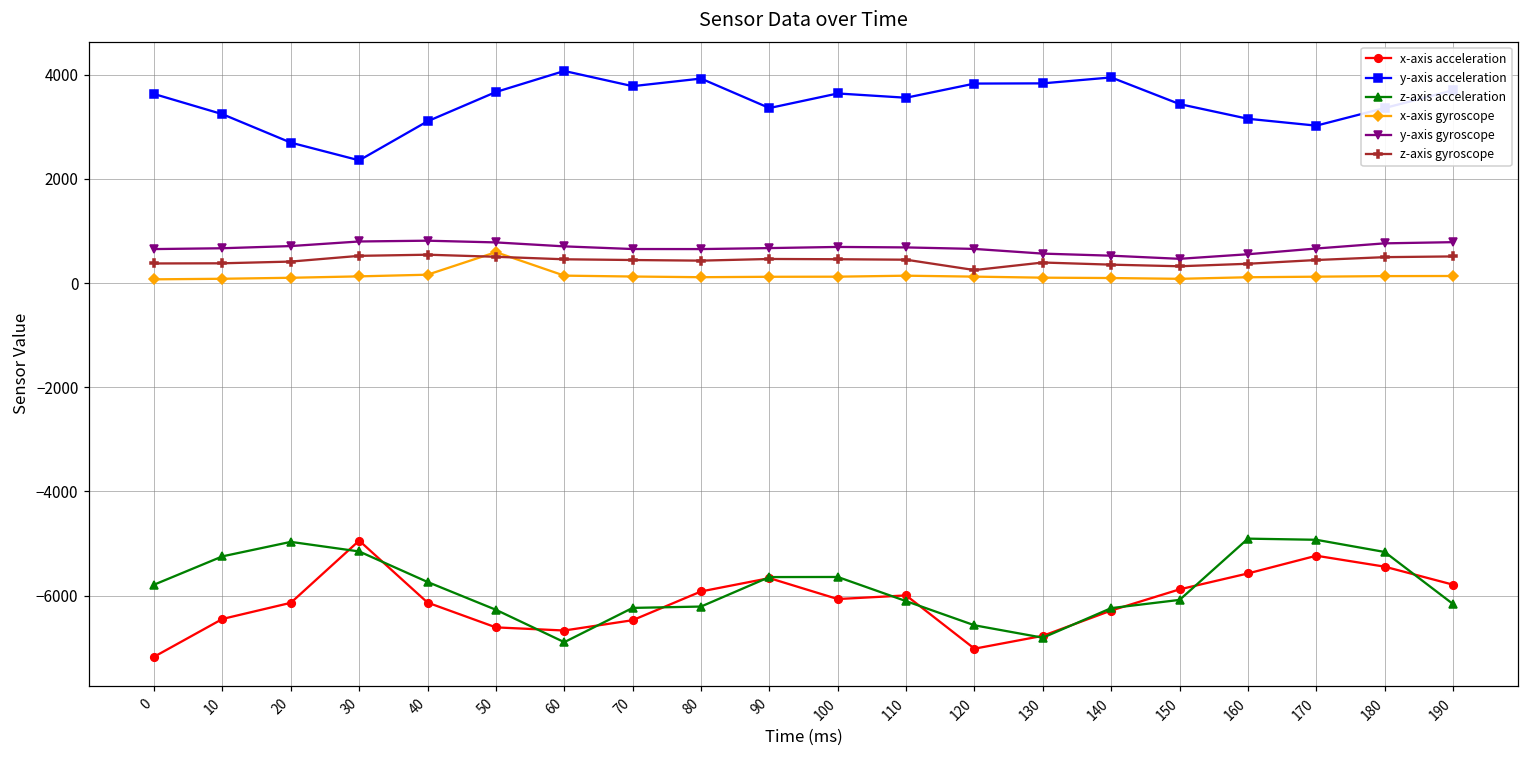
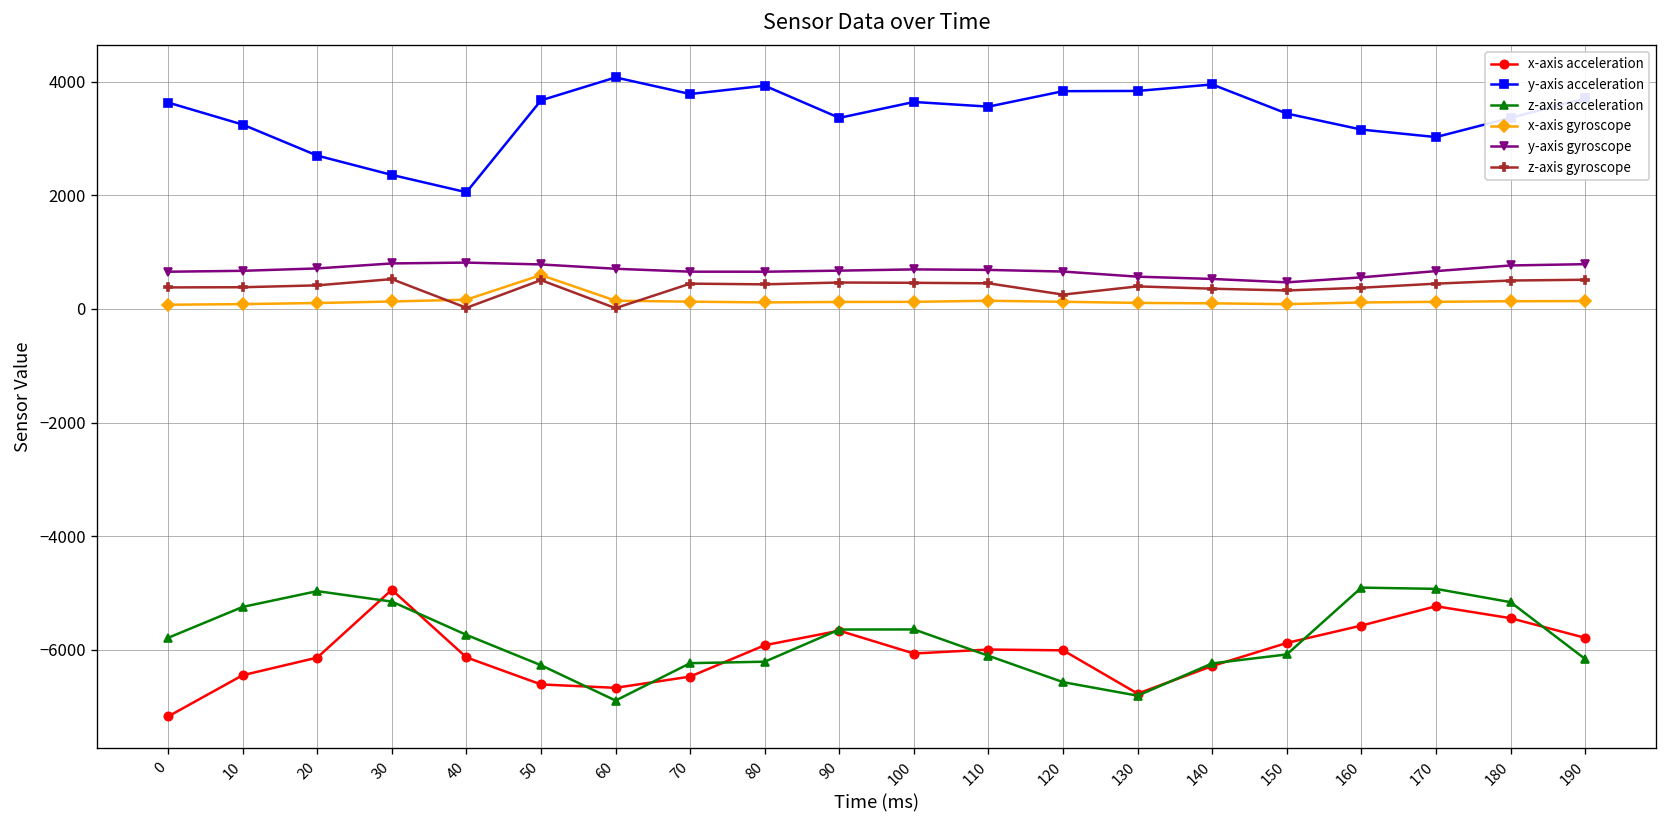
  {
    "x-axis acceleration": {
      "0": -7200,
      "10": -6400,
      "20": -6100,
      "30": -4900,
      "40": -6100,
      "50": -6600,
      "60": -6700,
      "70": -6500,
      "80": -5900,
      "100": -6100,
      "110": -6000,
-     "120": -7000,
+     "120": -6000,
      "150": -5900,
      "160": -5600,
      "170": -5200,
      "180": -5400,
      "190": -5800
    },
    "y-axis acceleration": {
      "0": 3600,
      "10": 3200,
      "20": 2700,
      "30": 2400,
-     "40": 3100,
+     "40": 2100,
      "50": 3700,
      "60": 4100,
      "70": 3800,
      "80": 3900,
      "90": 3400,
      "100": 3600,
      "110": 3600,
      "120": 3800,
      "130": 3800,
      "140": 4000,
      "150": 3400,
      "160": 3200,
      "170": 3000
    },
    "z-axis acceleration": {
      "0": -5800,
      "10": -5200,
      "20": -5000,
      "30": -5200,
      "40": -5700,
      "50": -6300,
      "60": -6900,
      "70": -6200,
      "80": -6200,
      "100": -5600,
      "110": -6100,
      "120": -6600,
      "150": -6100,
      "160": -4900,
      "170": -4900,
      "180": -5200,
      "190": -6200
    },
    "x-axis gyroscope": {
      "0": 100,
      "10": 100,
      "20": 100,
      "30": 100,
      "40": 200,
      "50": 600,
      "60": 100,
      "70": 100,
      "80": 100,
      "90": 100,
      "100": 100,
      "110": 100,
      "120": 100,
      "130": 100,
      "140": 100,
      "150": 100,
      "160": 100,
      "170": 100,
      "180": 100,
      "190": 100
    },
    "y-axis gyroscope": {
      "0": 700,
      "10": 700,
      "20": 700,
      "30": 800,
      "40": 800,
      "50": 800,
      "60": 700,
      "70": 700,
      "80": 700,
      "90": 700,
      "100": 700,
      "110": 700,
      "120": 700,
      "130": 600,
      "140": 500,
      "150": 500,
      "160": 600,
      "170": 700,
      "180": 800,
      "190": 800
    },
    "z-axis gyroscope": {
      "0": 400,
      "10": 400,
      "20": 400,
      "30": 500,
-     "40": 500,
+     "40": 0,
      "50": 500,
-     "60": 500,
+     "60": 0,
      "70": 400,
      "80": 400,
      "90": 500,
      "100": 500,
      "110": 500,
      "120": 300,
      "130": 400,
      "140": 400,
      "150": 300,
      "160": 400,
      "170": 400,
      "180": 500,
      "190": 500
    }
  }
